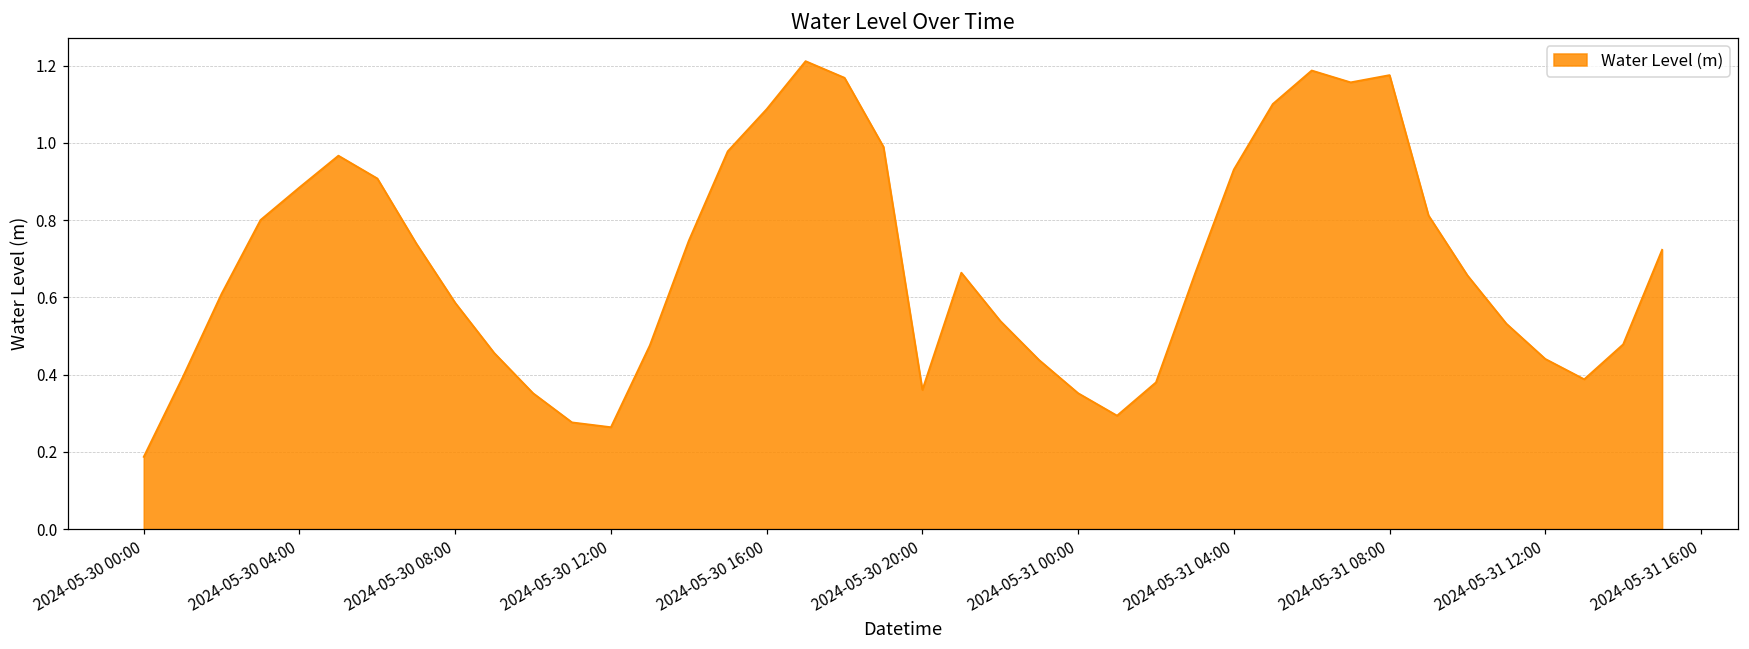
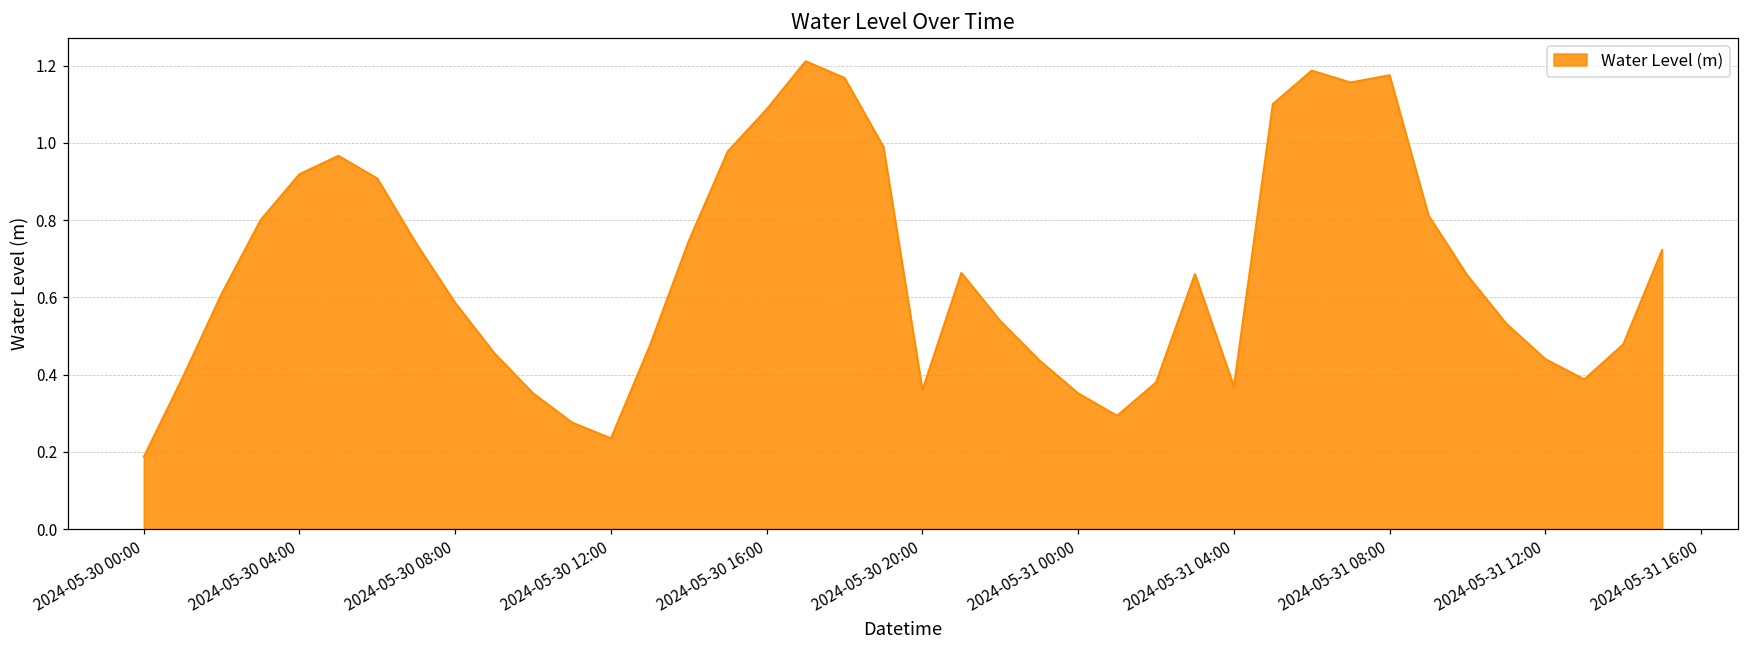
  {
    "2024-05-30 00:00": 0.19,
-   "2024-05-30 04:00": 0.88,
+   "2024-05-30 04:00": 0.92,
    "2024-05-30 08:00": 0.59,
-   "2024-05-30 12:00": 0.26,
+   "2024-05-30 12:00": 0.24,
    "2024-05-30 16:00": 1.09,
    "2024-05-30 20:00": 0.36,
    "2024-05-31 00:00": 0.35,
-   "2024-05-31 04:00": 0.93,
+   "2024-05-31 04:00": 0.37,
    "2024-05-31 08:00": 1.18,
    "2024-05-31 12:00": 0.44
  }
